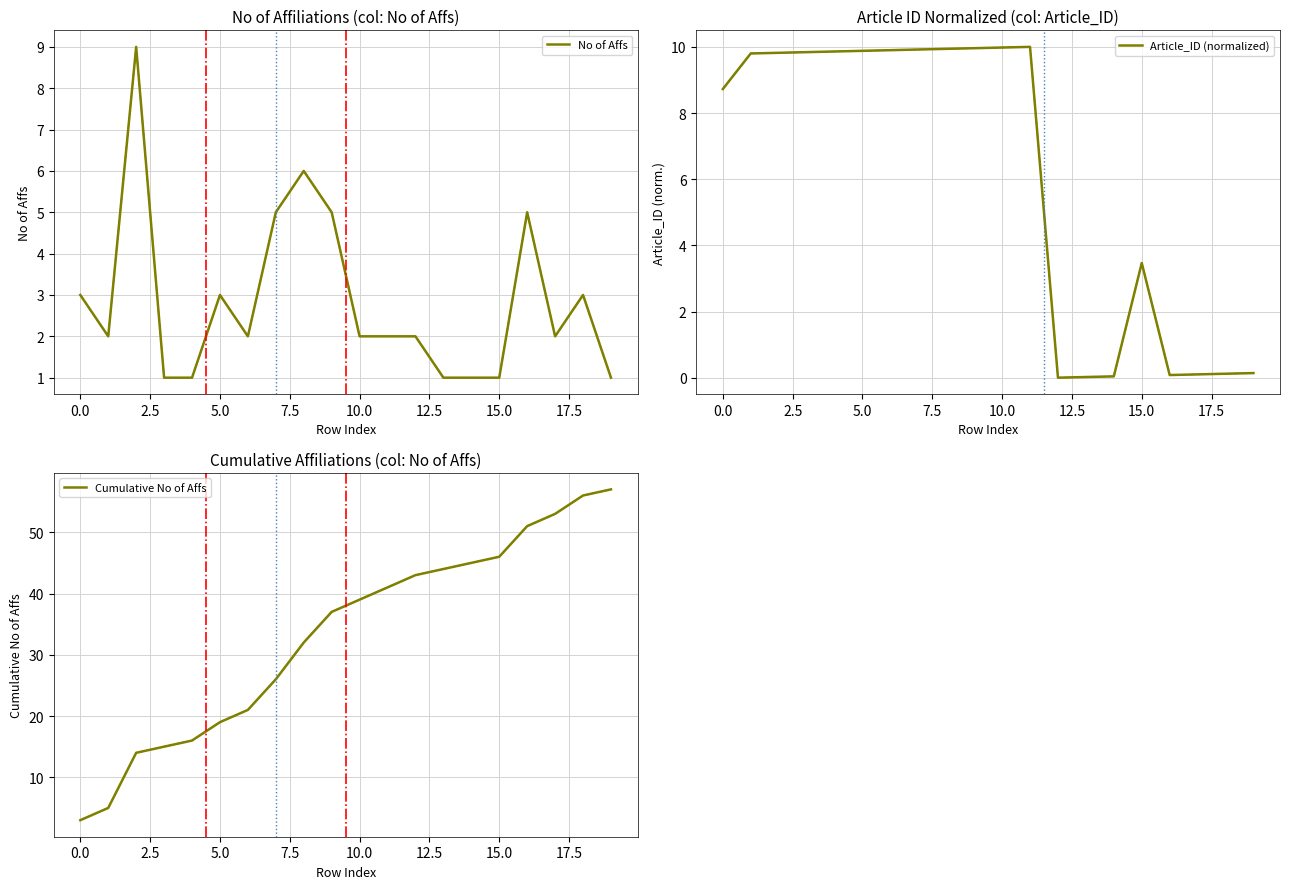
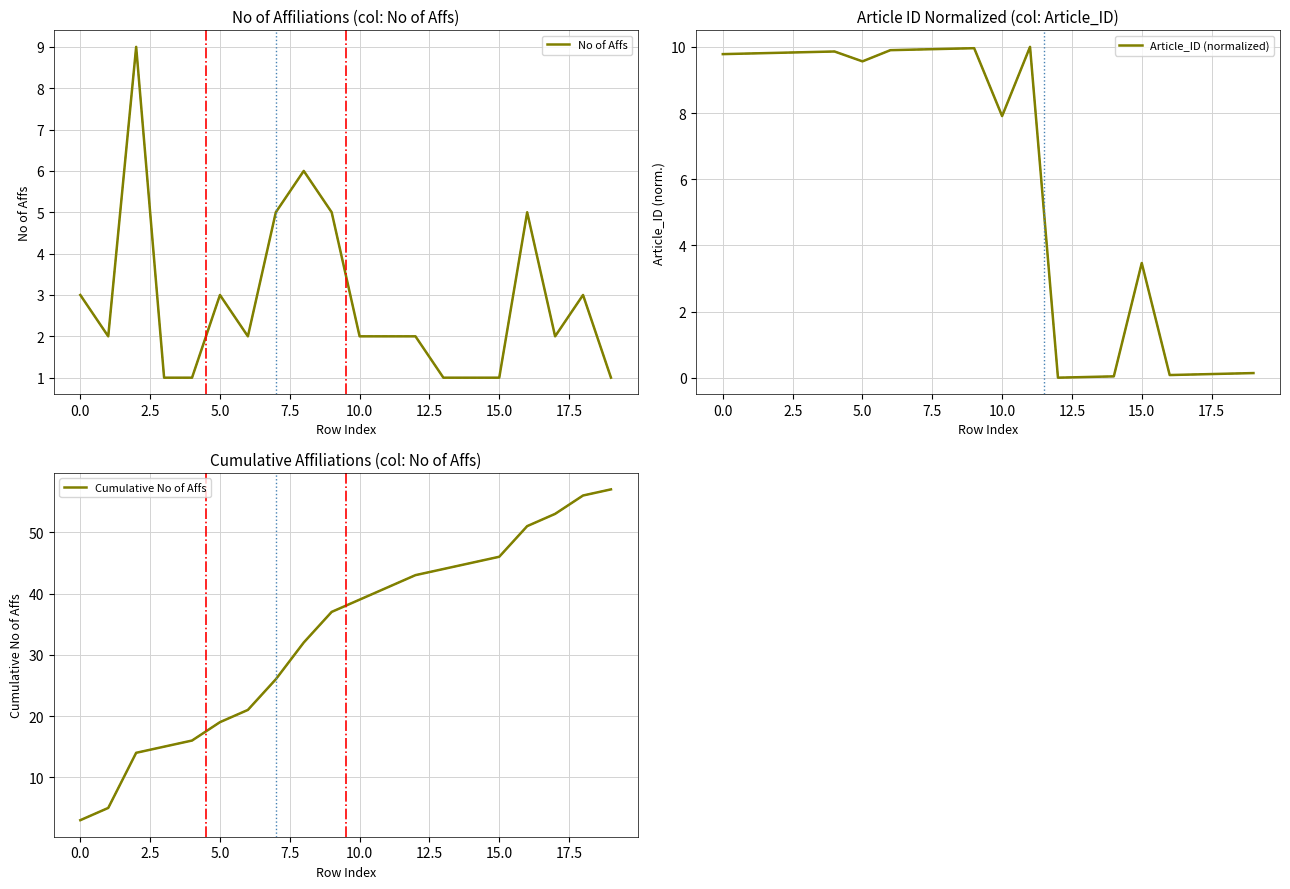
  {
    "No of Affiliations (col: No of Affs)": {
      "0.0": 3.0,
      "5.0": 3.0,
      "10.0": 2.0,
      "15.0": 1.0
    },
    "Article ID Normalized (col: Article_ID)": {
-     "0.0": 8.7,
-     "5.0": 9.9,
-     "10.0": 10.0,
+     "0.0": 9.8,
+     "5.0": 9.6,
+     "10.0": 7.9,
      "15.0": 3.5
    },
    "Cumulative Affiliations (col: No of Affs)": {
      "0.0": 3,
      "5.0": 19,
      "10.0": 39,
      "15.0": 46
    }
  }
